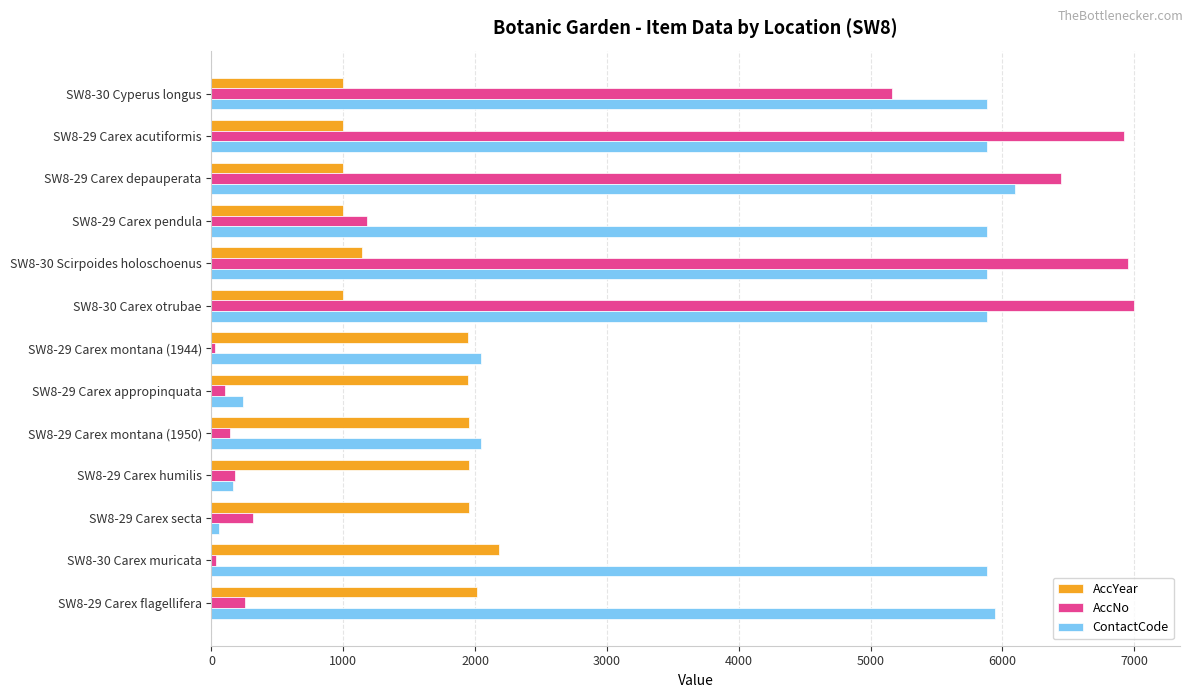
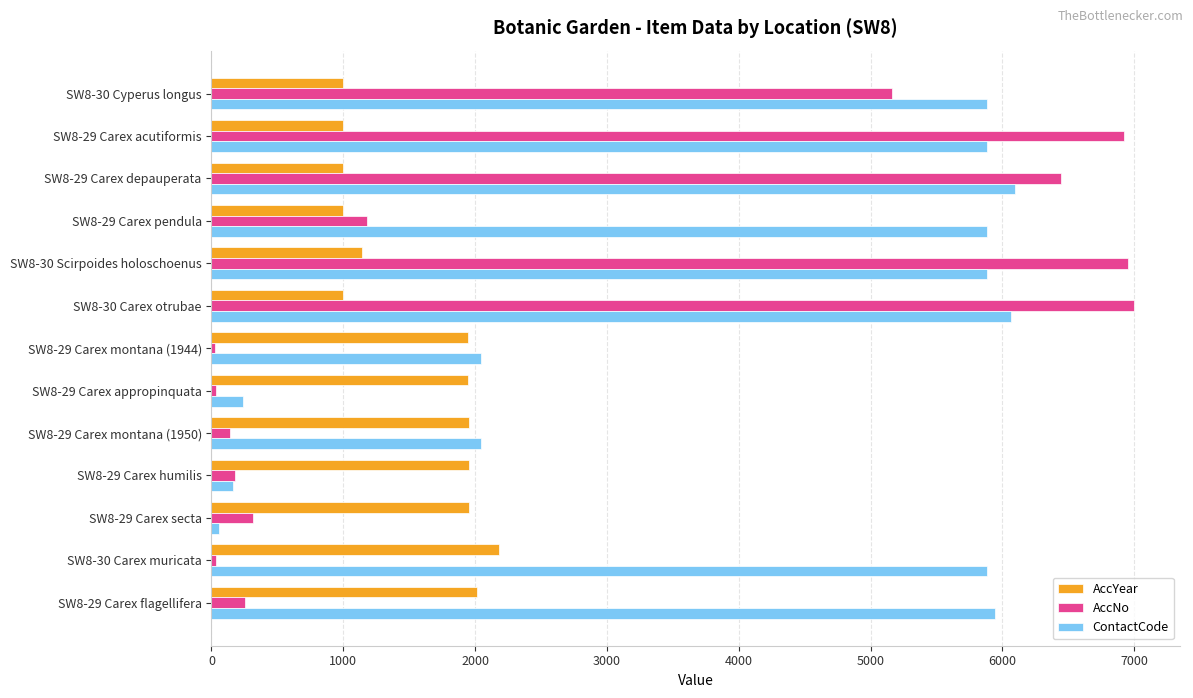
  {
    "AccYear": {
      "SW8-30 Cyperus longus": 1000,
      "SW8-29 Carex acutiformis": 1000,
      "SW8-29 Carex depauperata": 1000,
      "SW8-29 Carex pendula": 1000,
      "SW8-30 Scirpoides holoschoenus": 1140,
      "SW8-30 Carex otrubae": 1000,
      "SW8-29 Carex montana (1944)": 1940,
      "SW8-29 Carex appropinquata": 1950,
      "SW8-29 Carex montana (1950)": 1950,
      "SW8-29 Carex humilis": 1950,
      "SW8-29 Carex secta": 1960,
      "SW8-30 Carex muricata": 2180,
      "SW8-29 Carex flagellifera": 2010
    },
    "AccNo": {
      "SW8-30 Cyperus longus": 5170,
      "SW8-29 Carex acutiformis": 6920,
      "SW8-29 Carex depauperata": 6450,
      "SW8-29 Carex pendula": 1180,
      "SW8-30 Scirpoides holoschoenus": 6950,
      "SW8-30 Carex otrubae": 7000,
      "SW8-29 Carex montana (1944)": 30,
-     "SW8-29 Carex appropinquata": 110,
+     "SW8-29 Carex appropinquata": 40,
      "SW8-29 Carex montana (1950)": 140,
      "SW8-29 Carex humilis": 180,
      "SW8-29 Carex secta": 310,
      "SW8-30 Carex muricata": 30,
      "SW8-29 Carex flagellifera": 250
    },
    "ContactCode": {
      "SW8-30 Cyperus longus": 5890,
      "SW8-29 Carex acutiformis": 5890,
      "SW8-29 Carex depauperata": 6100,
      "SW8-29 Carex pendula": 5890,
      "SW8-30 Scirpoides holoschoenus": 5890,
-     "SW8-30 Carex otrubae": 5890,
+     "SW8-30 Carex otrubae": 6060,
      "SW8-29 Carex montana (1944)": 2040,
      "SW8-29 Carex appropinquata": 240,
      "SW8-29 Carex montana (1950)": 2040,
      "SW8-29 Carex humilis": 160,
      "SW8-29 Carex secta": 60,
      "SW8-30 Carex muricata": 5880,
      "SW8-29 Carex flagellifera": 5950
    }
  }
